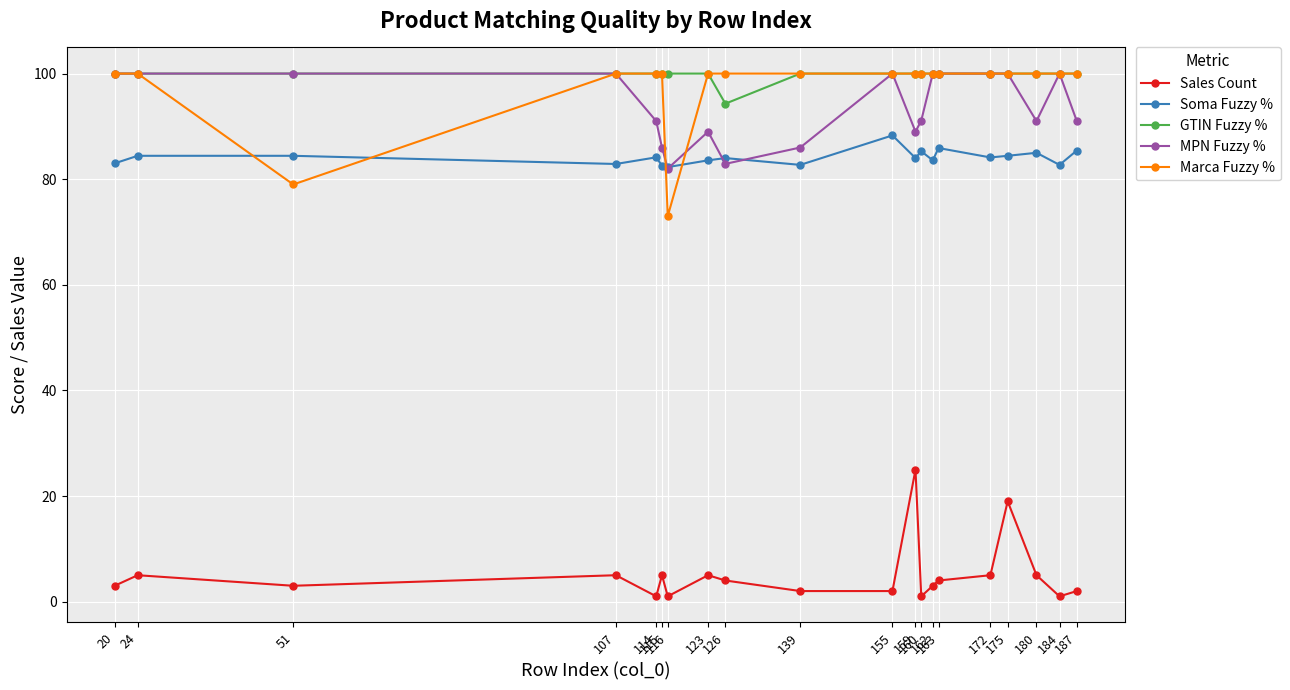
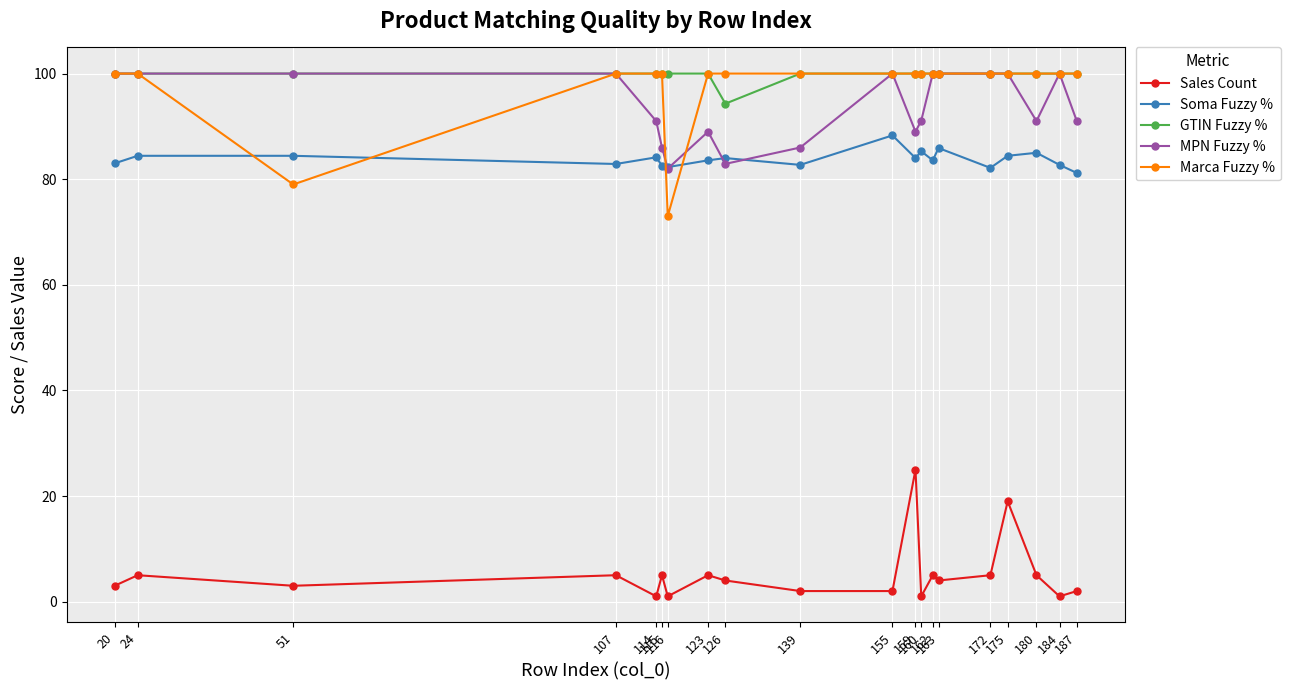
  {
    "Sales Count": {
      "20": 3,
      "24": 5,
      "51": 3,
      "107": 5,
      "114": 1,
      "115": 5,
      "116": 1,
      "123": 5,
      "126": 4,
      "139": 2,
      "155": 2,
      "159": 25,
      "160": 1,
-     "162": 3,
+     "162": 5,
      "163": 4,
      "172": 5,
      "175": 19,
      "180": 5,
      "184": 1,
      "187": 2
    },
    "Soma Fuzzy %": {
      "20": 83,
      "24": 84,
      "51": 84,
      "107": 83,
      "114": 84,
      "115": 83,
      "123": 84,
      "126": 84,
      "139": 83,
      "155": 88,
      "159": 84,
      "160": 85,
      "162": 84,
      "163": 86,
-     "172": 84,
+     "172": 82,
      "175": 84,
      "180": 85,
      "184": 83,
-     "187": 85
+     "187": 81
    },
    "GTIN Fuzzy %": {
      "116": 100,
      "126": 94
    },
    "MPN Fuzzy %": {
      "114": 91,
      "115": 86,
      "123": 89,
      "126": 83,
      "139": 86,
      "159": 89,
      "160": 91,
      "180": 91,
      "187": 91
    },
    "Marca Fuzzy %": {
      "51": 79,
      "116": 73,
      "126": 100
    }
  }
